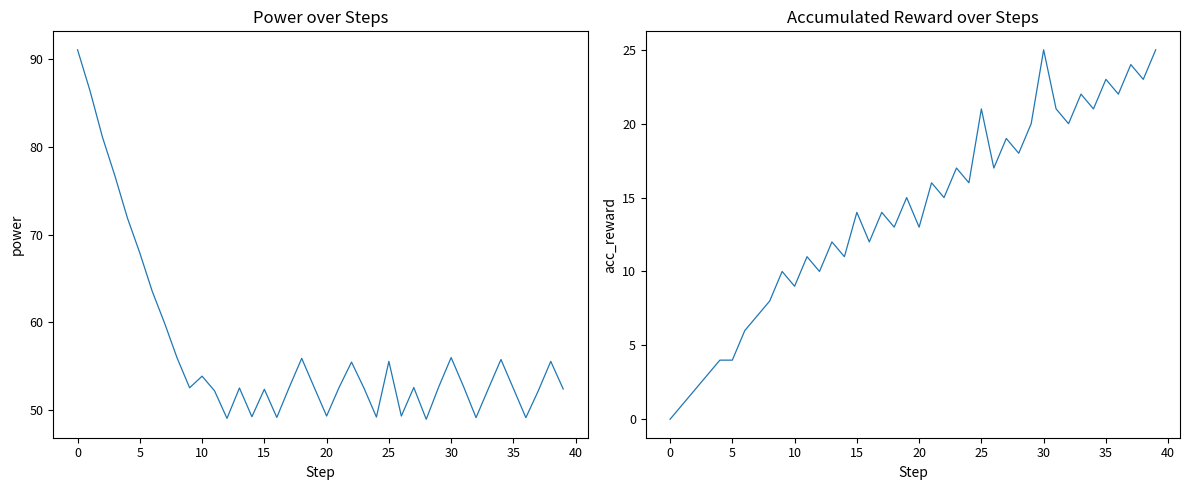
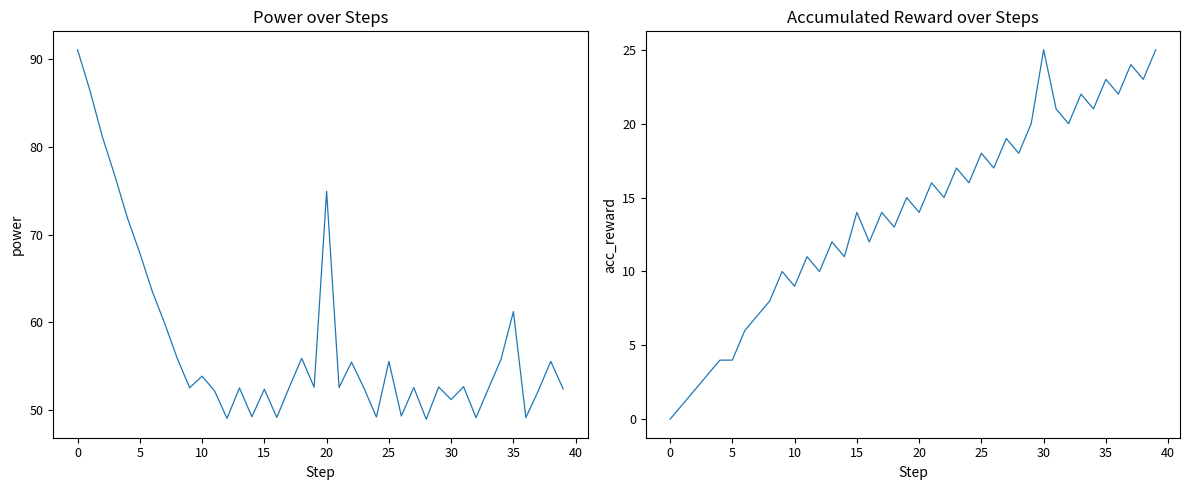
  {
    "Power over Steps": {
      "0": 91,
      "5": 68,
      "10": 54,
      "15": 52,
-     "20": 49,
+     "20": 75,
      "25": 56,
-     "30": 56,
-     "35": 52
+     "30": 51,
+     "35": 61
    },
    "Accumulated Reward over Steps": {
      "0": 0,
      "5": 4,
      "10": 9,
      "15": 14,
-     "20": 13,
-     "25": 21,
+     "20": 14,
+     "25": 18,
      "30": 25,
      "35": 23
    }
  }
